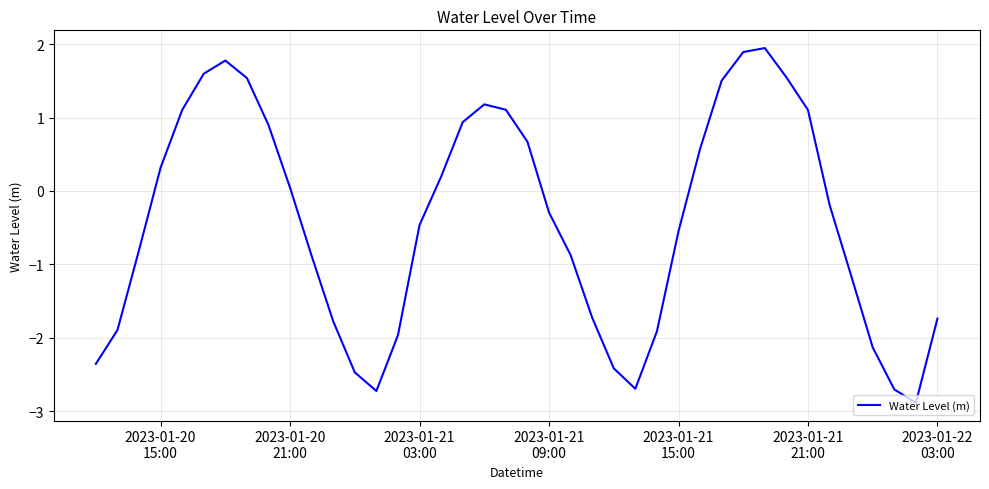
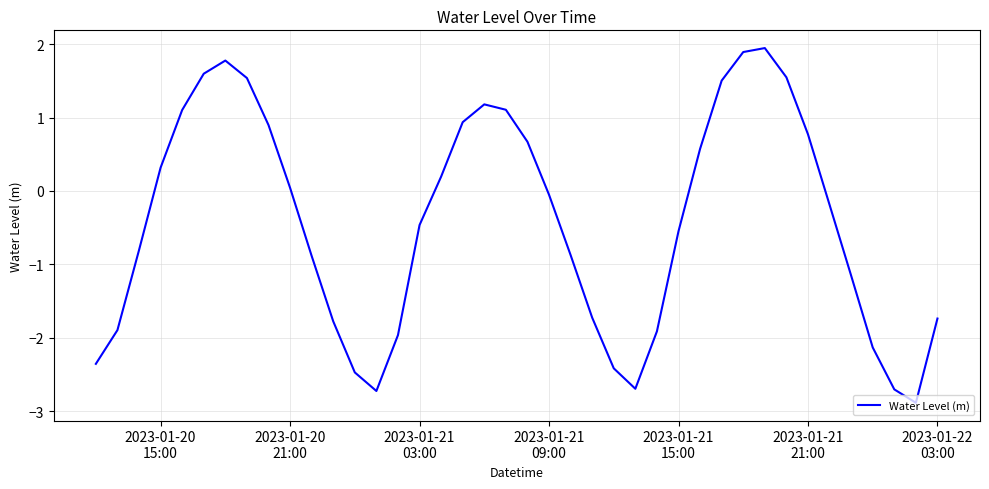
  {
    "2023-01-20 15:00": 0.3,
    "2023-01-20 21:00": 0.0,
    "2023-01-21 03:00": -0.5,
-   "2023-01-21 09:00": -0.3,
+   "2023-01-21 09:00": -0.1,
    "2023-01-21 15:00": -0.5,
-   "2023-01-21 21:00": 1.1,
+   "2023-01-21 21:00": 0.8,
    "2023-01-22 03:00": -1.7
  }
